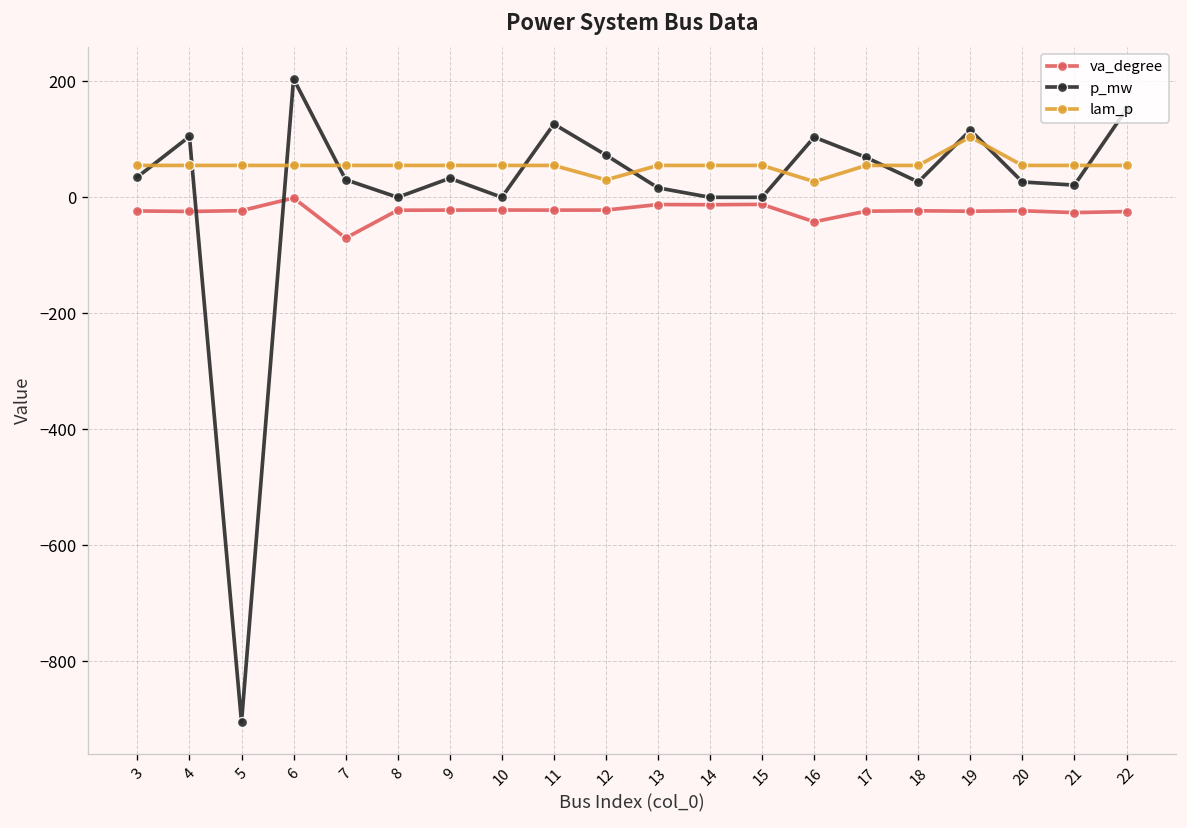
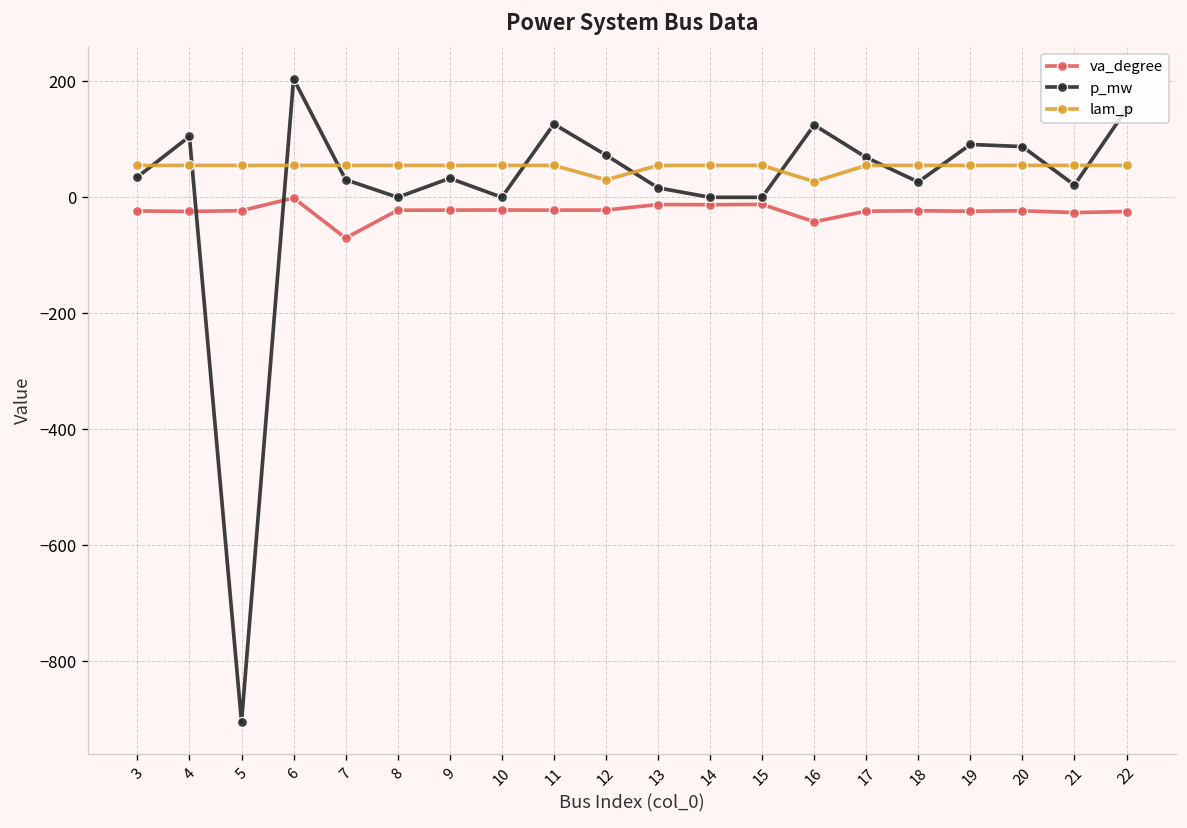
  {
    "va_degree": {
      "3": -20,
      "4": -20,
      "5": -20,
      "6": 0,
      "7": -70,
      "8": -20,
      "9": -20,
      "10": -20,
      "11": -20,
      "12": -20,
      "13": -10,
      "14": -10,
      "15": -10,
      "16": -40,
      "17": -20,
      "18": -20,
      "19": -20,
      "20": -20,
      "21": -30,
      "22": -20
    },
    "p_mw": {
      "3": 40,
      "4": 100,
      "5": -900,
      "6": 200,
      "7": 30,
      "8": 0,
      "9": 30,
      "10": 0,
      "11": 130,
      "12": 70,
      "13": 20,
      "14": 0,
      "15": 0,
-     "16": 100,
+     "16": 120,
      "17": 70,
      "18": 30,
-     "19": 120,
-     "20": 30,
+     "19": 90,
+     "20": 90,
      "21": 20
    },
    "lam_p": {
      "3": 50,
      "4": 50,
      "5": 50,
      "6": 60,
      "7": 50,
      "8": 50,
      "9": 50,
      "10": 50,
      "11": 50,
      "12": 30,
      "13": 50,
      "14": 50,
      "15": 50,
      "16": 30,
      "17": 60,
      "18": 50,
-     "19": 100,
+     "19": 60,
      "20": 50,
      "21": 60,
      "22": 60
    }
  }
